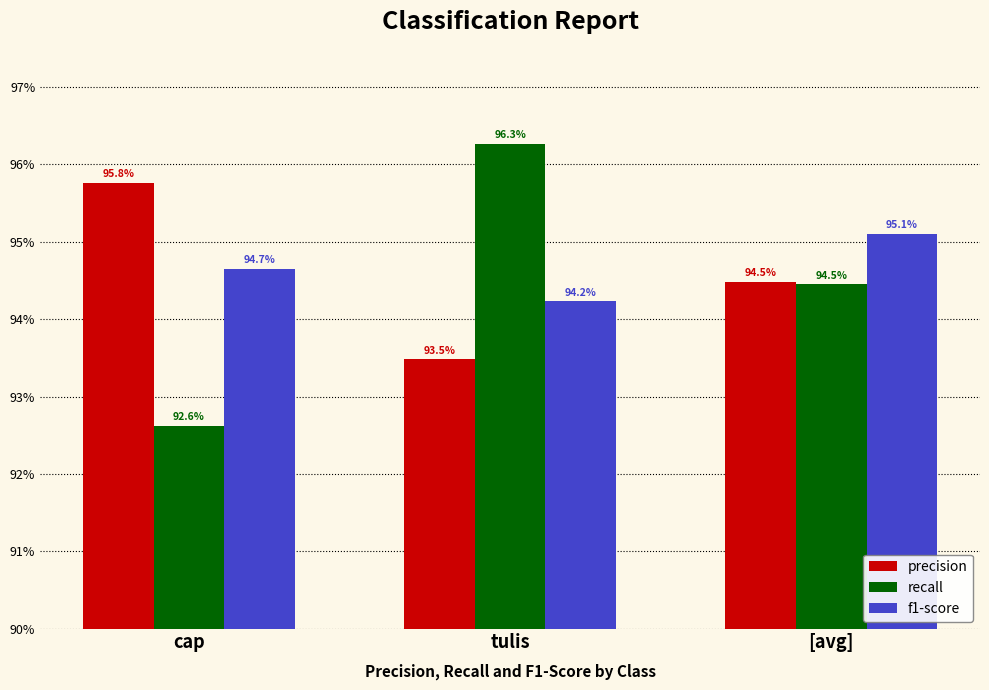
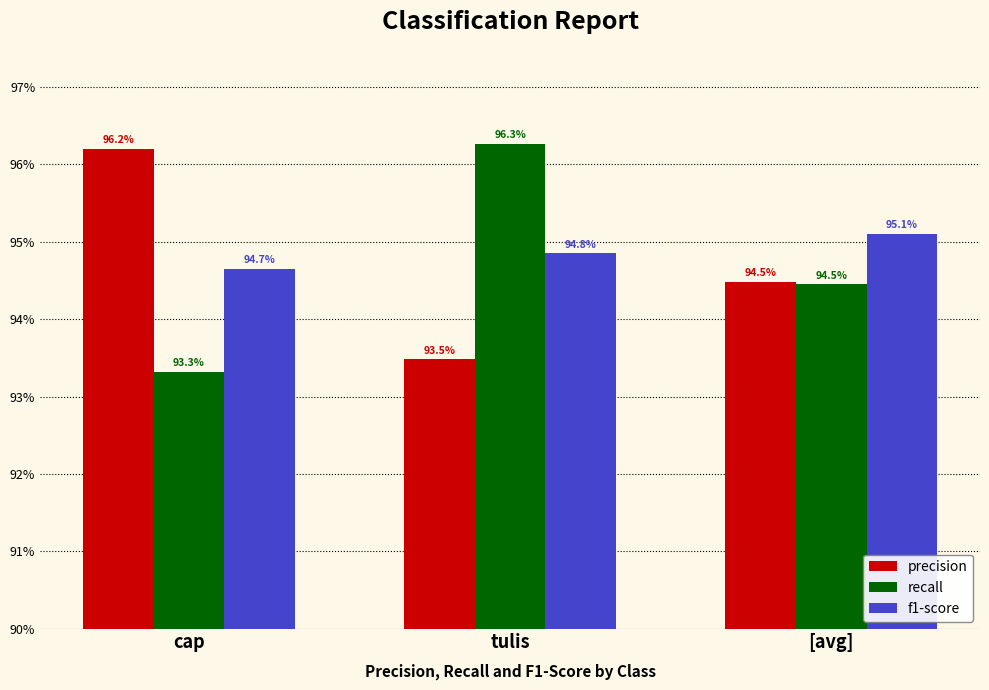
  {
    "precision": {
-     "cap": "95.8%",
+     "cap": "96.2%",
      "tulis": "93.5%",
      "[avg]": "94.5%"
    },
    "recall": {
-     "cap": "92.6%",
+     "cap": "93.3%",
      "tulis": "96.3%",
      "[avg]": "94.5%"
    },
    "f1-score": {
      "cap": "94.7%",
-     "tulis": "94.2%",
+     "tulis": "94.8%",
      "[avg]": "95.1%"
    }
  }
